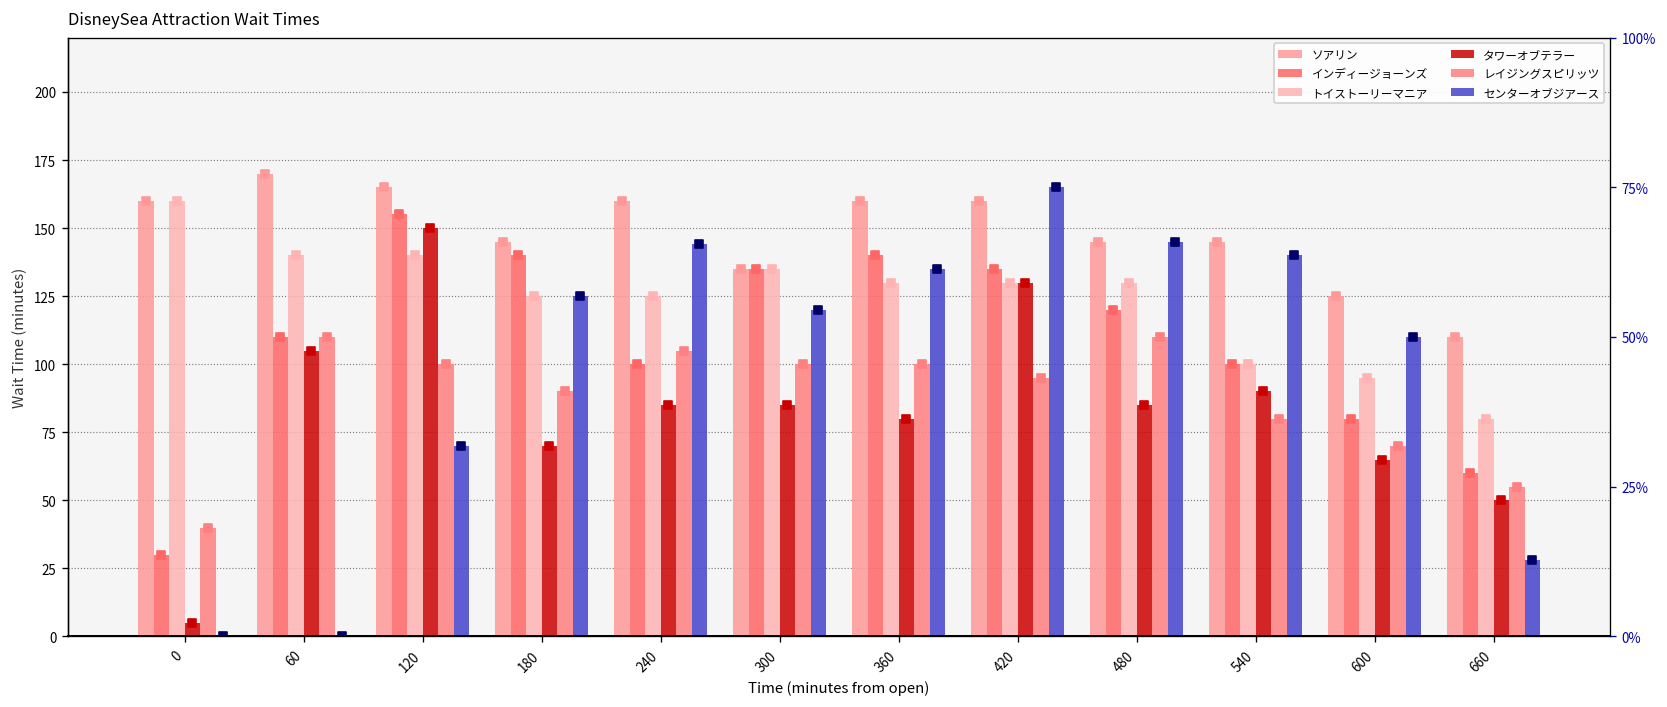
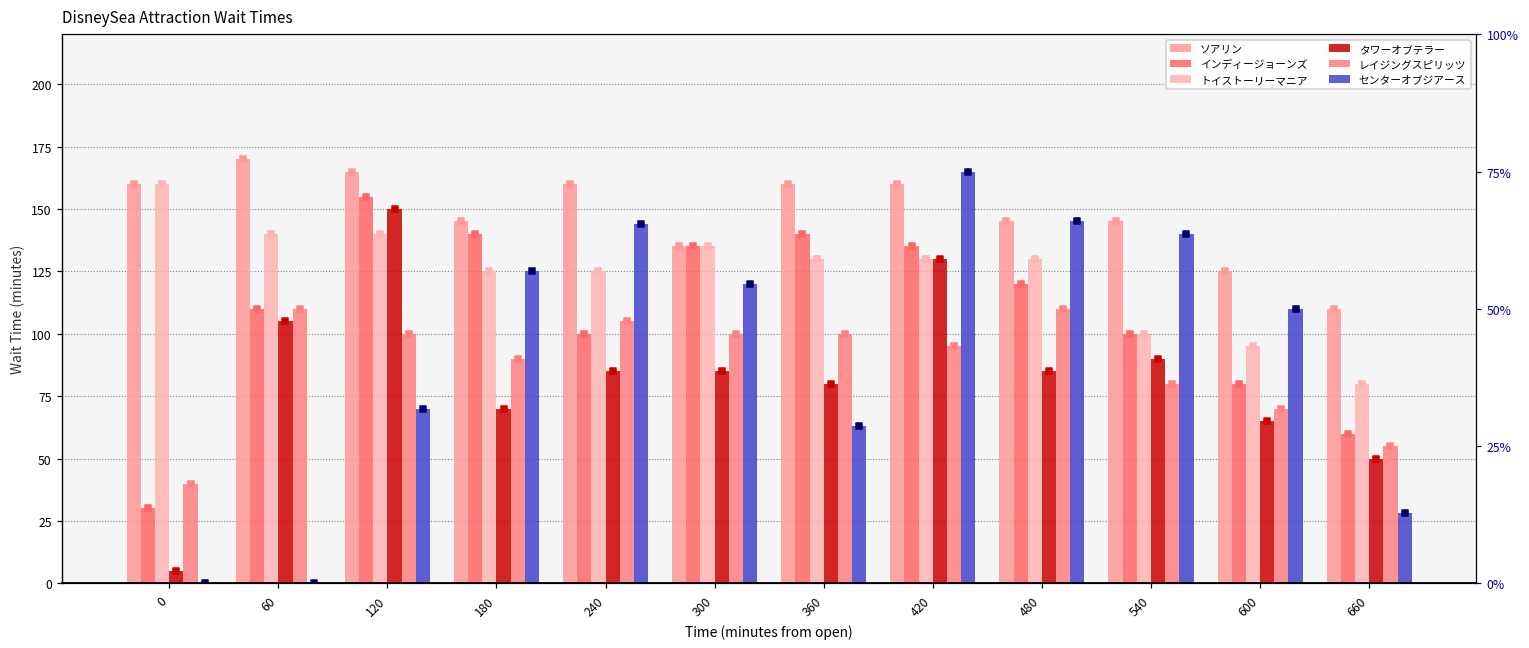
  {
    "センターオブジアース": {
      "0": 0,
      "60": 0,
      "120": 70,
      "180": 125,
      "240": 144,
      "300": 120,
-     "360": 135,
+     "360": 63,
      "420": 165,
      "480": 145,
      "540": 140,
      "600": 110,
      "660": 28
    }
  }
